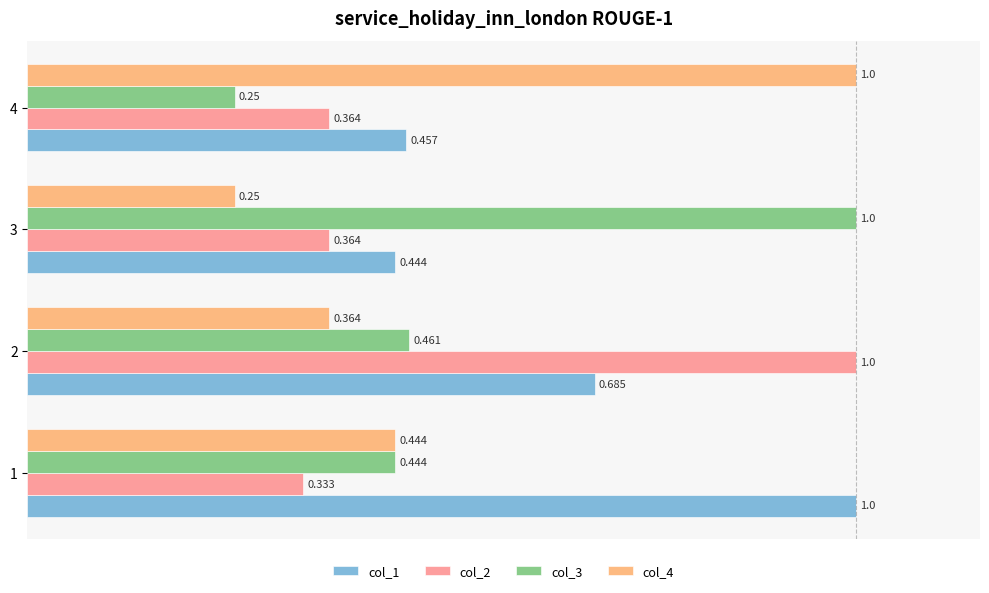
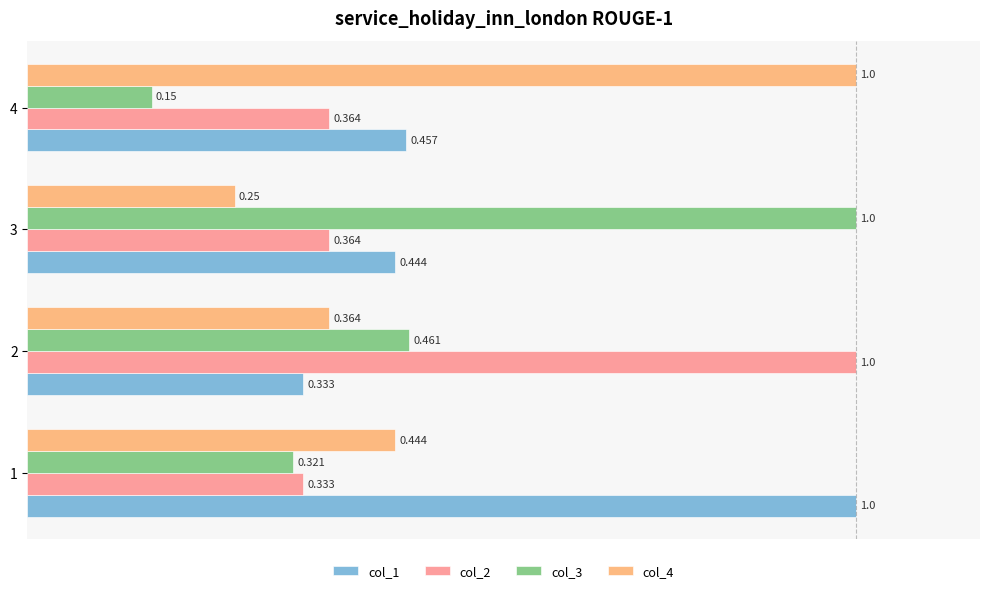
  {
    "col_1": {
      "4": 0.457,
      "3": 0.444,
-     "2": 0.685,
+     "2": 0.333,
      "1": 1.0
    },
    "col_3": {
-     "4": 0.25,
+     "4": 0.15,
      "3": 1.0,
      "2": 0.461,
-     "1": 0.444
+     "1": 0.321
    }
  }
